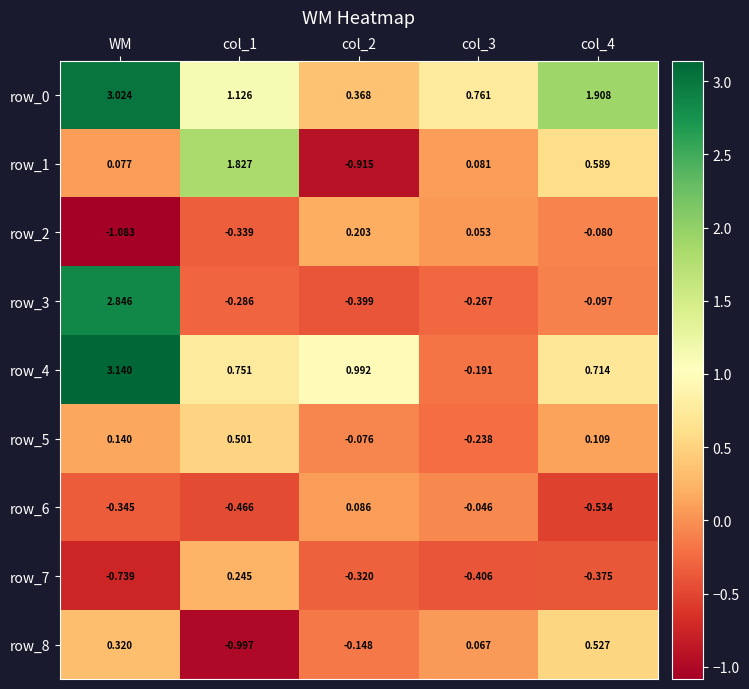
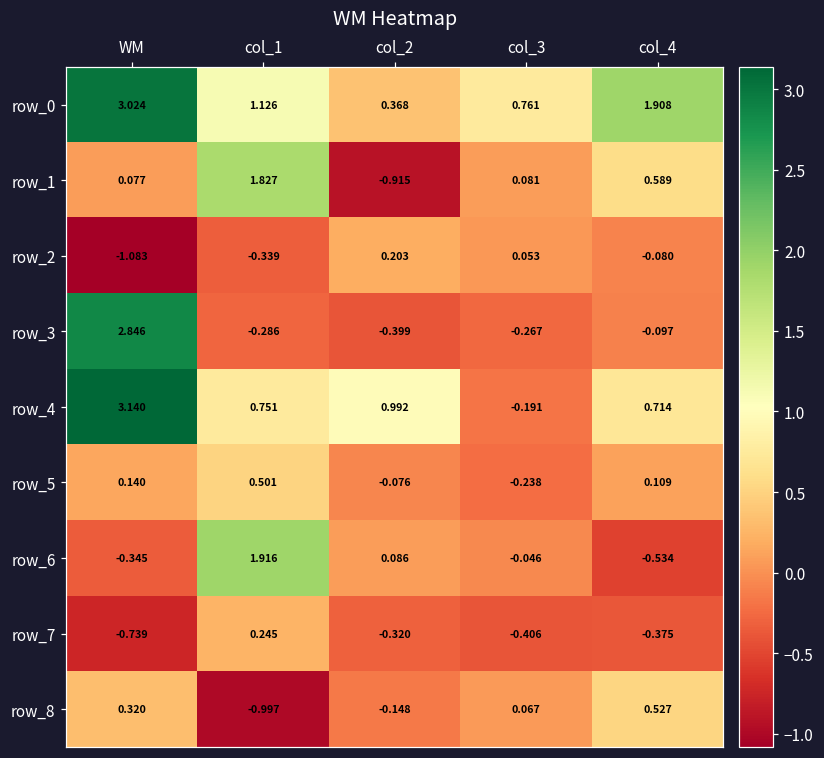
  {
    "row_0": {
      "WM": 3.024,
      "col_1": 1.126,
      "col_2": 0.368,
      "col_3": 0.761,
      "col_4": 1.908
    },
    "row_1": {
      "WM": 0.077,
      "col_1": 1.827,
      "col_2": -0.915,
      "col_3": 0.081,
      "col_4": 0.589
    },
    "row_2": {
      "WM": -1.083,
      "col_1": -0.339,
      "col_2": 0.203,
      "col_3": 0.053,
      "col_4": -0.080
    },
    "row_3": {
      "WM": 2.846,
      "col_1": -0.286,
      "col_2": -0.399,
      "col_3": -0.267,
      "col_4": -0.097
    },
    "row_4": {
      "WM": 3.140,
      "col_1": 0.751,
      "col_2": 0.992,
      "col_3": -0.191,
      "col_4": 0.714
    },
    "row_5": {
      "WM": 0.140,
      "col_1": 0.501,
      "col_2": -0.076,
      "col_3": -0.238,
      "col_4": 0.109
    },
    "row_6": {
      "WM": -0.345,
-     "col_1": -0.466,
+     "col_1": 1.916,
      "col_2": 0.086,
      "col_3": -0.046,
      "col_4": -0.534
    },
    "row_7": {
      "WM": -0.739,
      "col_1": 0.245,
      "col_2": -0.320,
      "col_3": -0.406,
      "col_4": -0.375
    },
    "row_8": {
      "WM": 0.320,
      "col_1": -0.997,
      "col_2": -0.148,
      "col_3": 0.067,
      "col_4": 0.527
    }
  }
